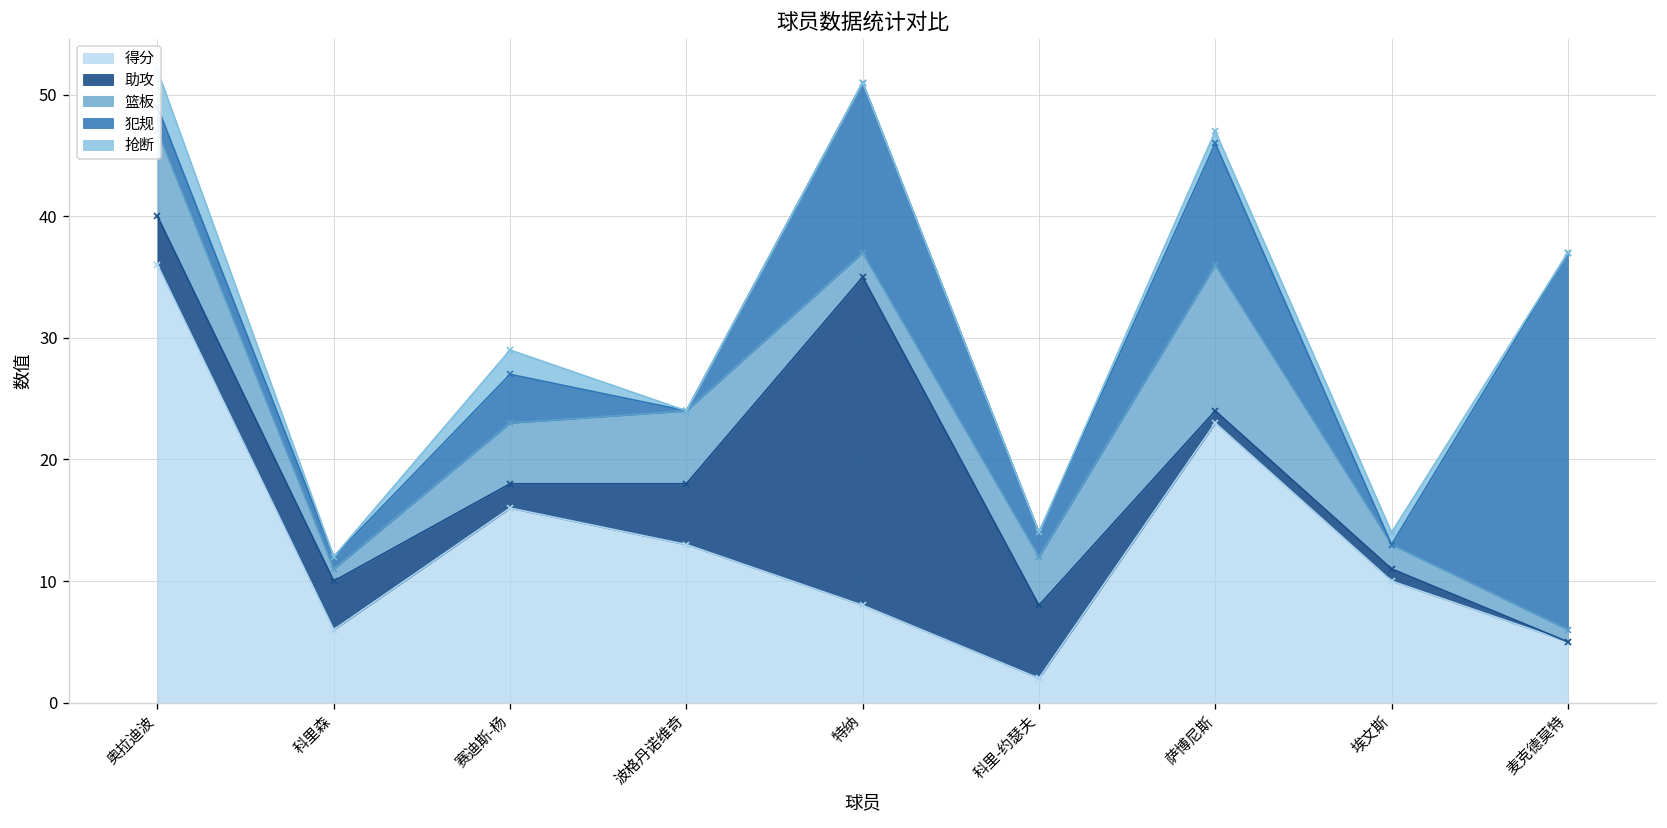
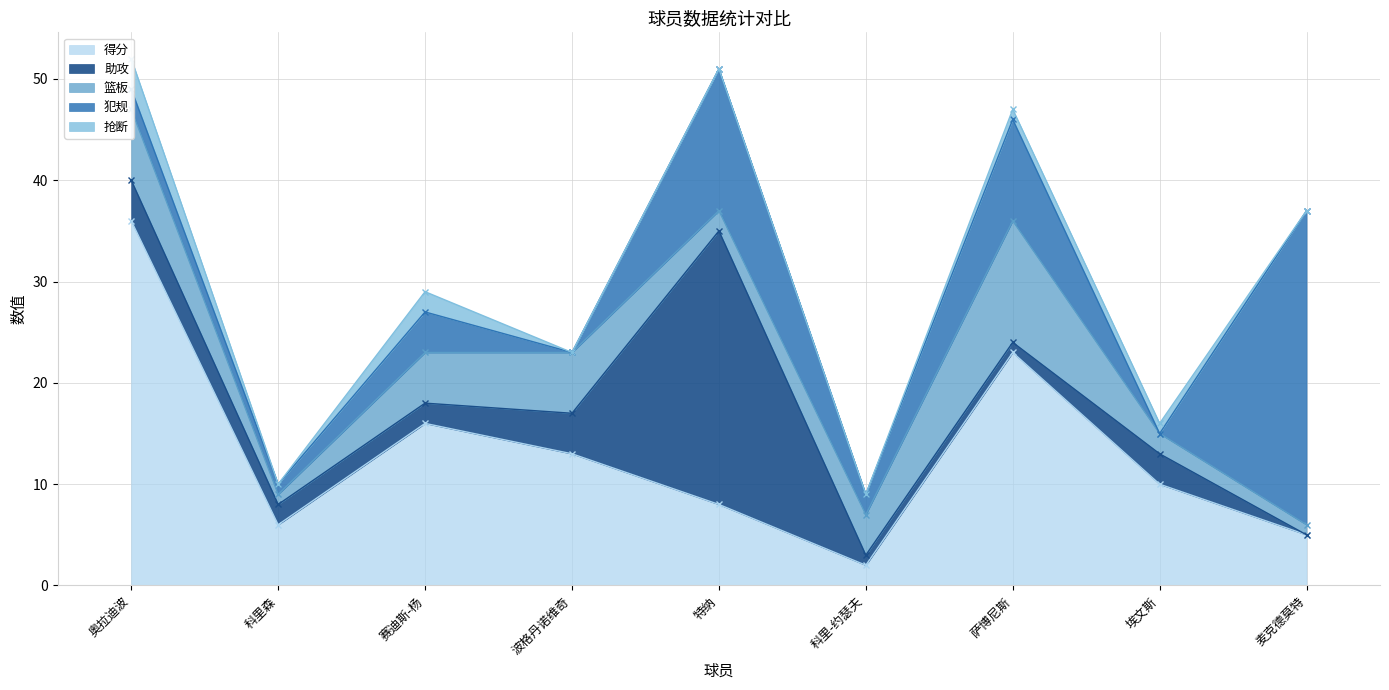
  {
    "助攻": {
      "奥拉迪波": 4,
-     "科里森": 4,
+     "科里森": 2,
      "赛迪斯-杨": 2,
-     "波格丹诺维奇": 5,
+     "波格丹诺维奇": 4,
      "特纳": 27,
-     "科里-约瑟夫": 6,
+     "科里-约瑟夫": 1,
      "萨博尼斯": 1,
-     "埃文斯": 1
+     "埃文斯": 3
    },
    "犯规": {
      "赛迪斯-杨": 4,
      "萨博尼斯": 10
    }
  }
